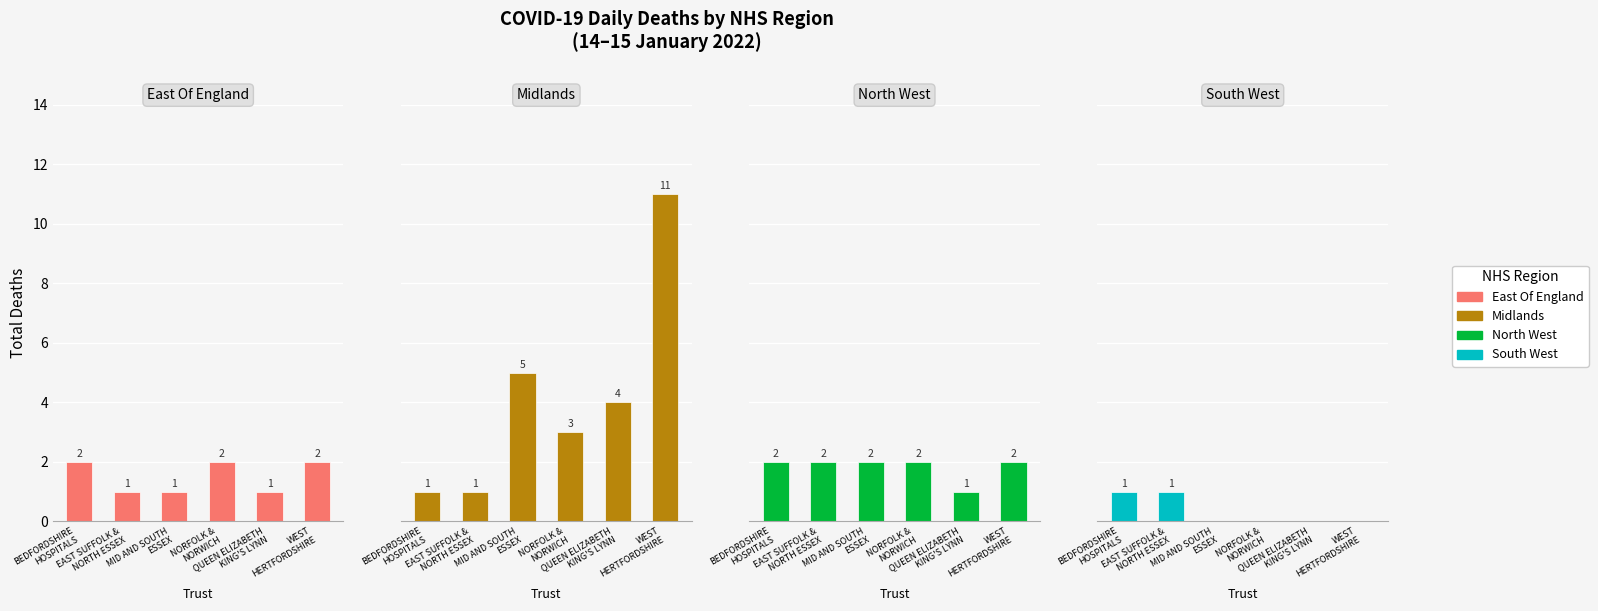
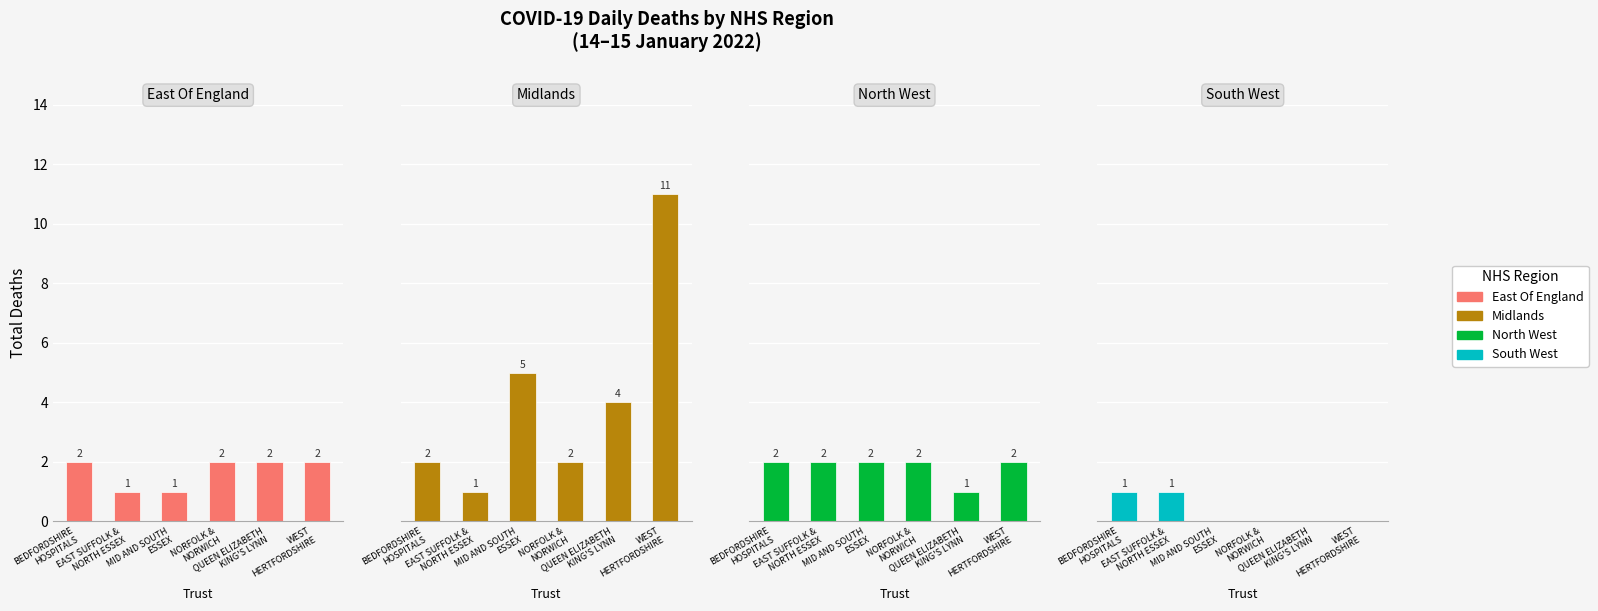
  {
    "East Of England": {
      "BEDFORDSHIRE HOSPITALS": 2,
      "EAST SUFFOLK & NORTH ESSEX": 1,
      "MID AND SOUTH ESSEX": 1,
      "NORFOLK & NORWICH": 2,
-     "QUEEN ELIZABETH KING'S LYNN": 1,
+     "QUEEN ELIZABETH KING'S LYNN": 2,
      "WEST HERTFORDSHIRE": 2
    },
    "Midlands": {
-     "BEDFORDSHIRE HOSPITALS": 1,
+     "BEDFORDSHIRE HOSPITALS": 2,
      "EAST SUFFOLK & NORTH ESSEX": 1,
      "MID AND SOUTH ESSEX": 5,
-     "NORFOLK & NORWICH": 3,
+     "NORFOLK & NORWICH": 2,
      "QUEEN ELIZABETH KING'S LYNN": 4,
      "WEST HERTFORDSHIRE": 11
    },
    "North West": {
      "BEDFORDSHIRE HOSPITALS": 2,
      "EAST SUFFOLK & NORTH ESSEX": 2,
      "MID AND SOUTH ESSEX": 2,
      "NORFOLK & NORWICH": 2,
      "QUEEN ELIZABETH KING'S LYNN": 1,
      "WEST HERTFORDSHIRE": 2
    },
    "South West": {
      "BEDFORDSHIRE HOSPITALS": 1,
      "EAST SUFFOLK & NORTH ESSEX": 1
    }
  }
